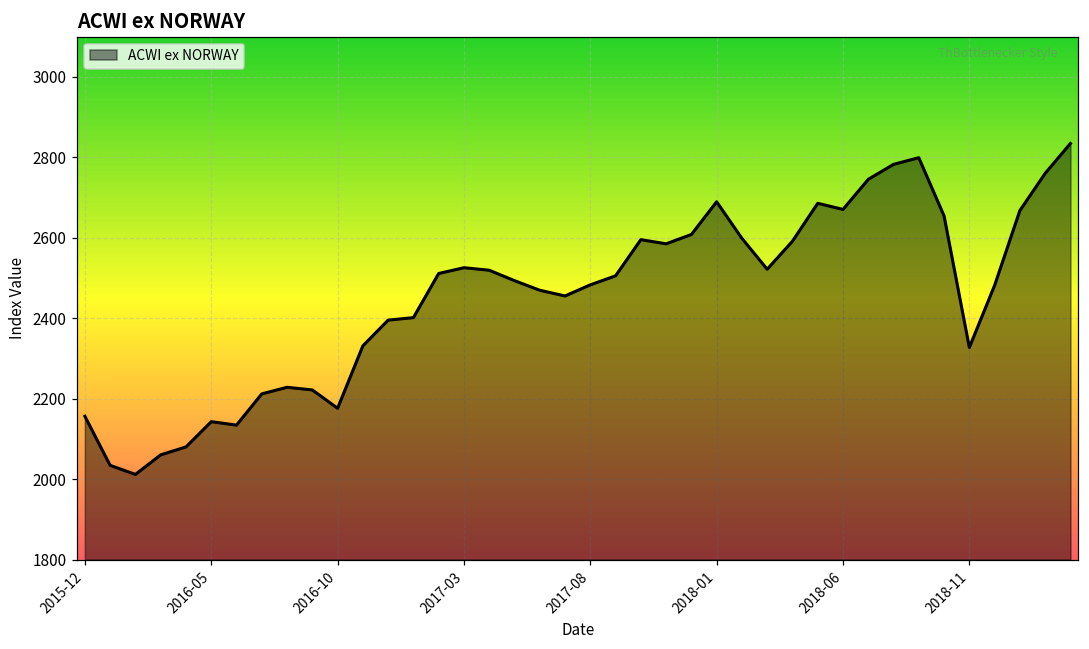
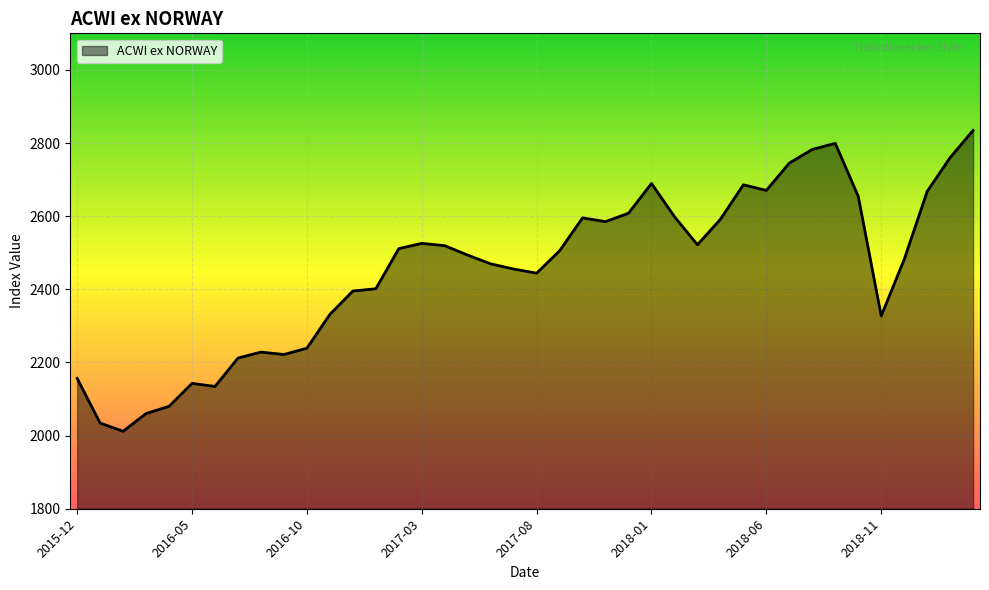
  {
    "2015-12": 2160,
    "2016-05": 2140,
-   "2016-10": 2180,
+   "2016-10": 2240,
    "2017-03": 2530,
-   "2017-08": 2480,
+   "2017-08": 2440,
    "2018-01": 2690,
    "2018-06": 2670,
    "2018-11": 2330
  }
